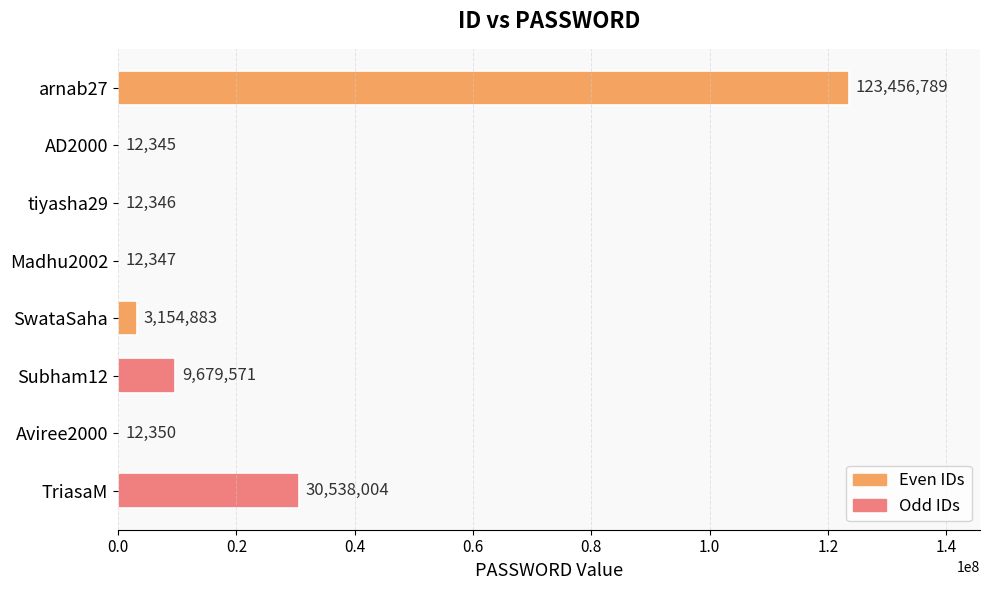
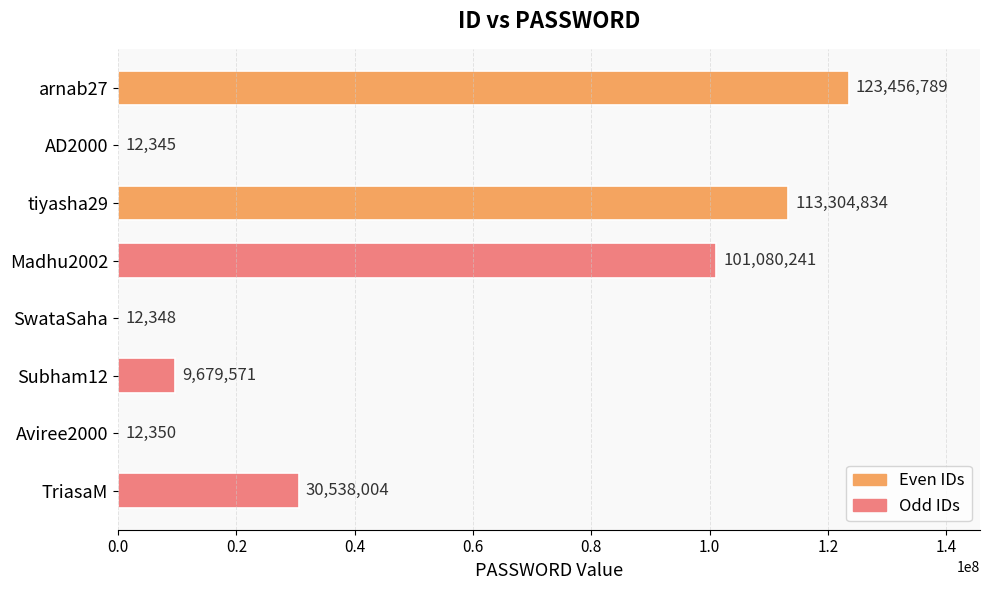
  {
    "arnab27": "123,456,789",
    "AD2000": "12,345",
-   "tiyasha29": "12,346",
-   "Madhu2002": "12,347",
-   "SwataSaha": "3,154,883",
+   "tiyasha29": "113,304,834",
+   "Madhu2002": "101,080,241",
+   "SwataSaha": "12,348",
    "Subham12": "9,679,571",
    "Aviree2000": "12,350",
    "TriasaM": "30,538,004"
  }
